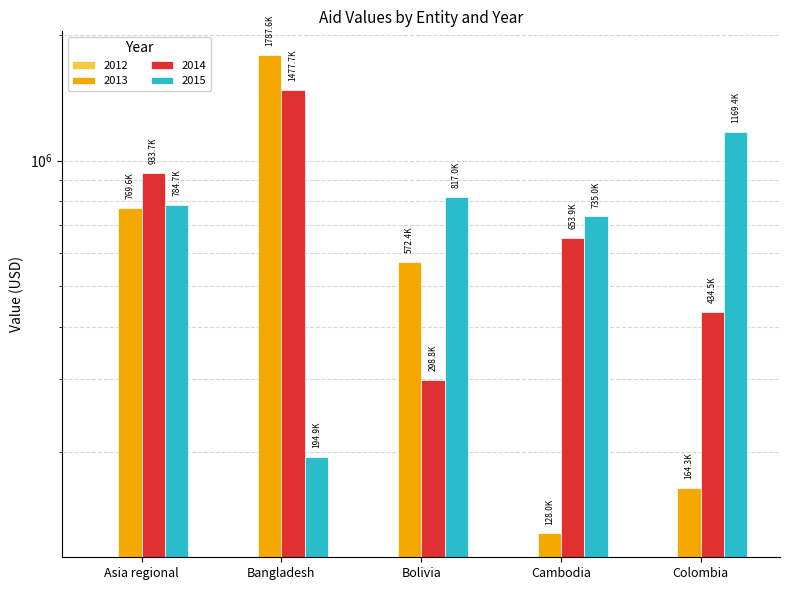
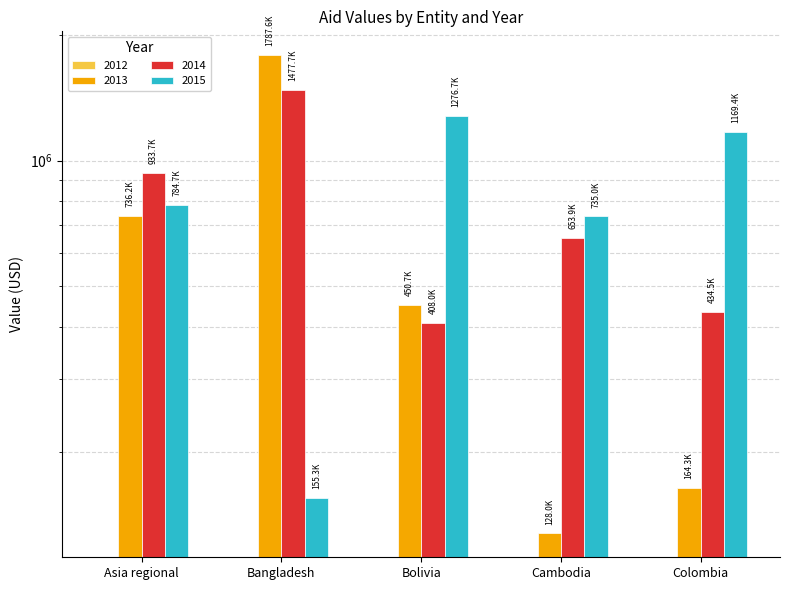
  {
    "2013": {
-     "Asia regional": "769.6K",
+     "Asia regional": "736.2K",
      "Bangladesh": "1787.6K",
-     "Bolivia": "572.4K",
+     "Bolivia": "450.7K",
      "Cambodia": "128.0K",
      "Colombia": "164.3K"
    },
    "2014": {
      "Asia regional": "933.7K",
      "Bangladesh": "1477.7K",
-     "Bolivia": "298.8K",
+     "Bolivia": "408.0K",
      "Cambodia": "653.9K",
      "Colombia": "434.5K"
    },
    "2015": {
      "Asia regional": "784.7K",
-     "Bangladesh": "194.9K",
-     "Bolivia": "817.0K",
+     "Bangladesh": "155.3K",
+     "Bolivia": "1276.7K",
      "Cambodia": "735.0K",
      "Colombia": "1169.4K"
    }
  }
